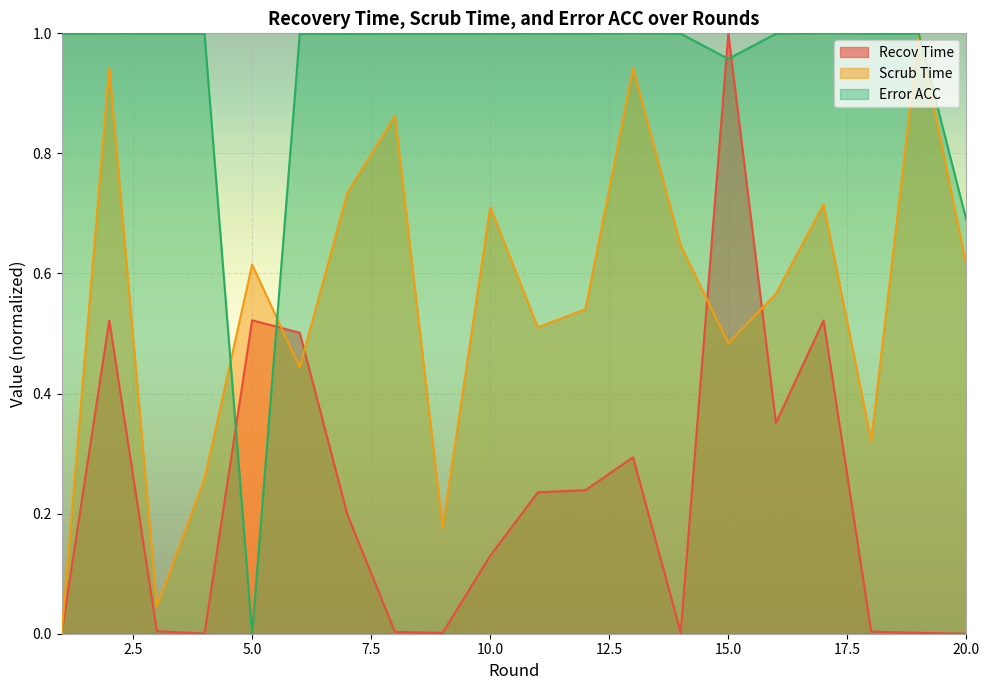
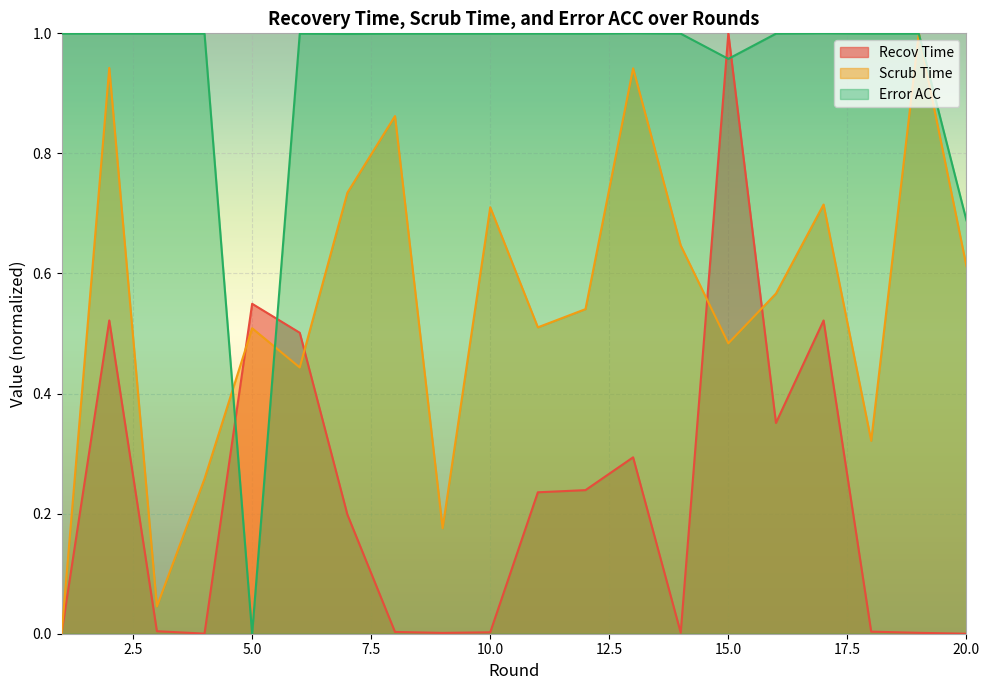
  {
    "Recov Time": {
-     "5.0": 0.52,
-     "10.0": 0.13,
+     "5.0": 0.55,
+     "10.0": 0.00,
      "15.0": 1.00,
      "20.0": 0.00
    },
    "Scrub Time": {
-     "5.0": 0.61,
+     "5.0": 0.51,
      "10.0": 0.71,
      "15.0": 0.48,
      "20.0": 0.61
    },
    "Error ACC": {
      "5.0": 0.00,
      "10.0": 1.00,
      "15.0": 0.96,
      "20.0": 0.69
    }
  }
